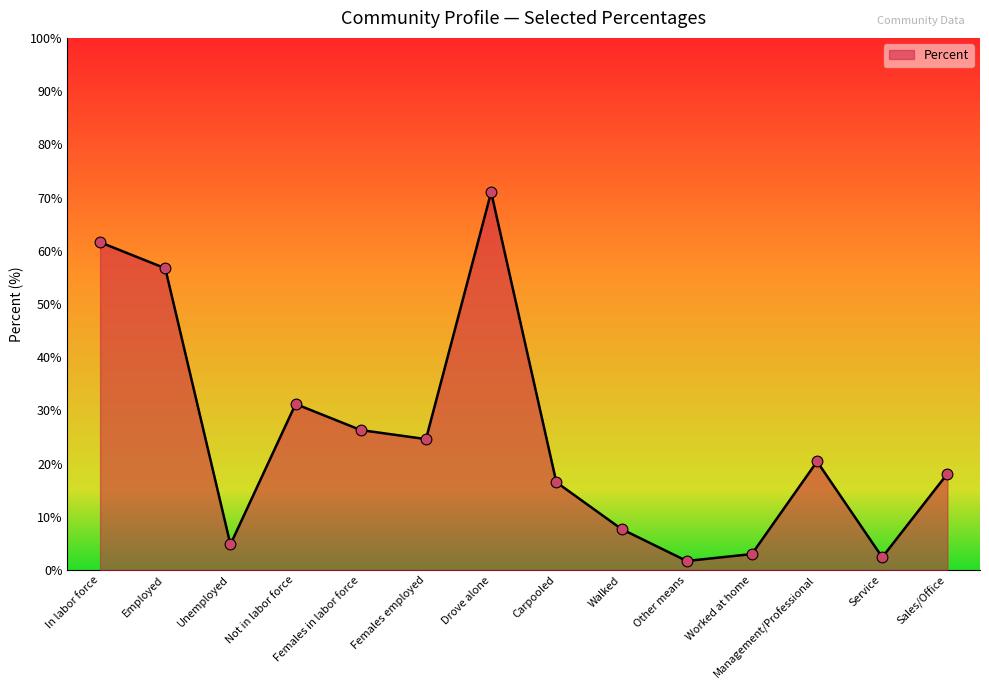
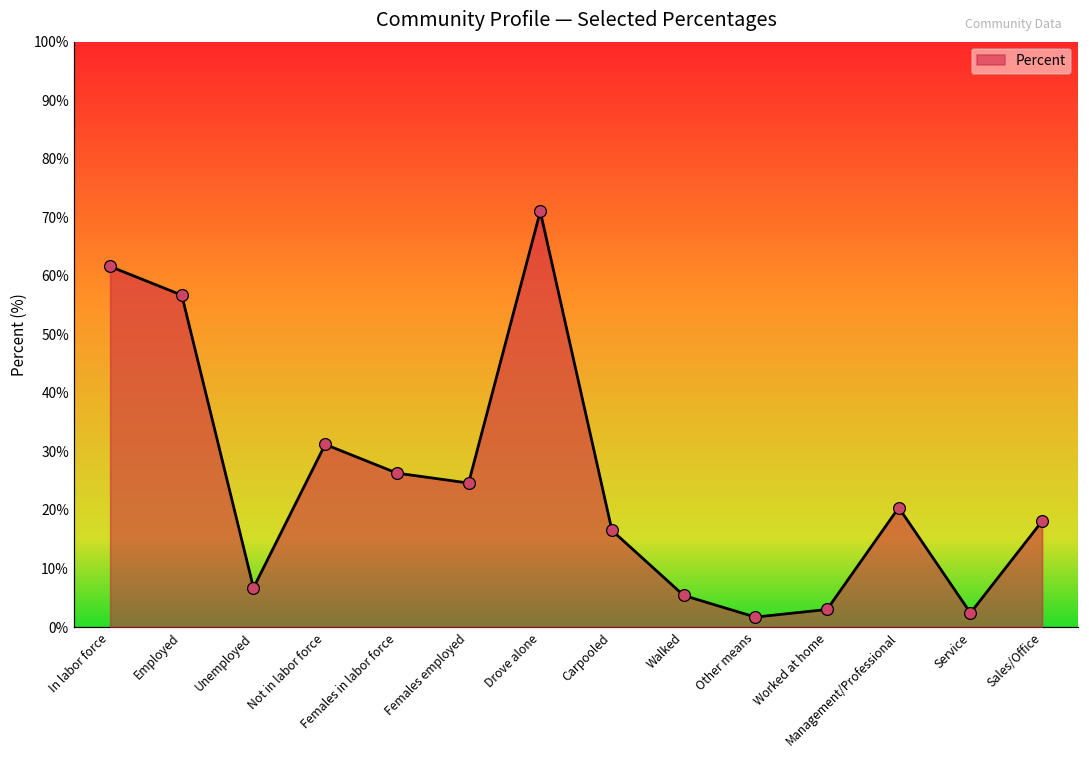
  {
    "In labor force": "62%",
    "Employed": "57%",
-   "Unemployed": "5%",
+   "Unemployed": "7%",
    "Not in labor force": "31%",
    "Females in labor force": "26%",
    "Females employed": "25%",
    "Drove alone": "71%",
    "Carpooled": "17%",
-   "Walked": "8%",
+   "Walked": "5%",
    "Other means": "2%",
    "Worked at home": "3%",
    "Management/Professional": "20%",
    "Service": "2%",
    "Sales/Office": "18%"
  }
